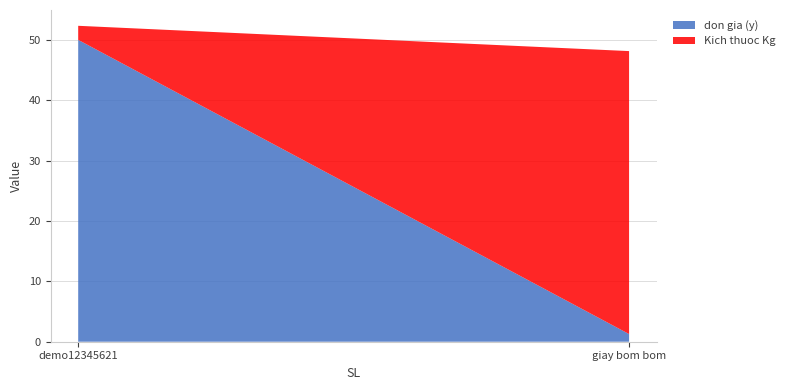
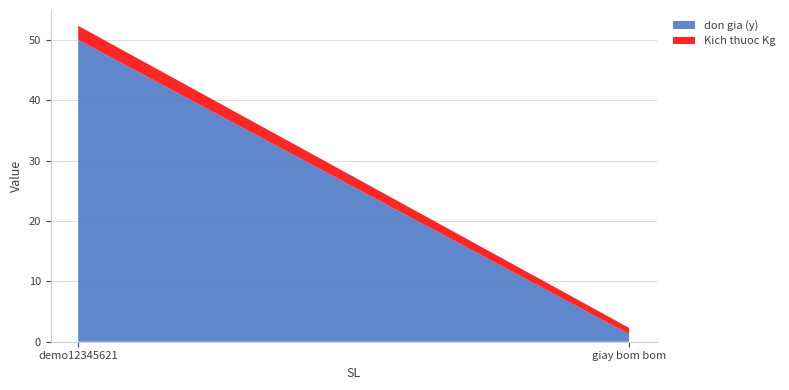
  {
    "don gia (y)": {
      "demo12345621": 50,
      "giay bom bom": 1
    },
    "Kich thuoc Kg": {
      "demo12345621": 2,
-     "giay bom bom": 47
+     "giay bom bom": 1
    }
  }
